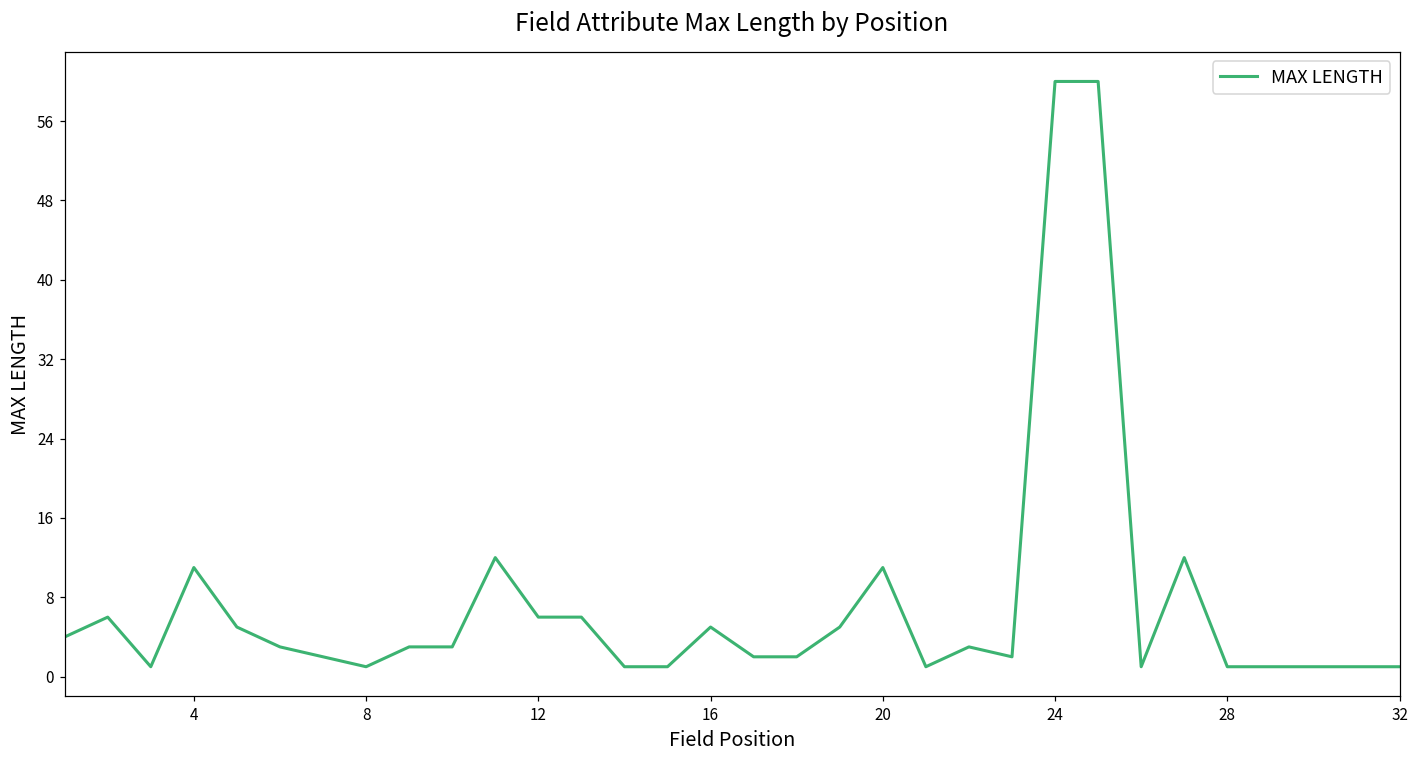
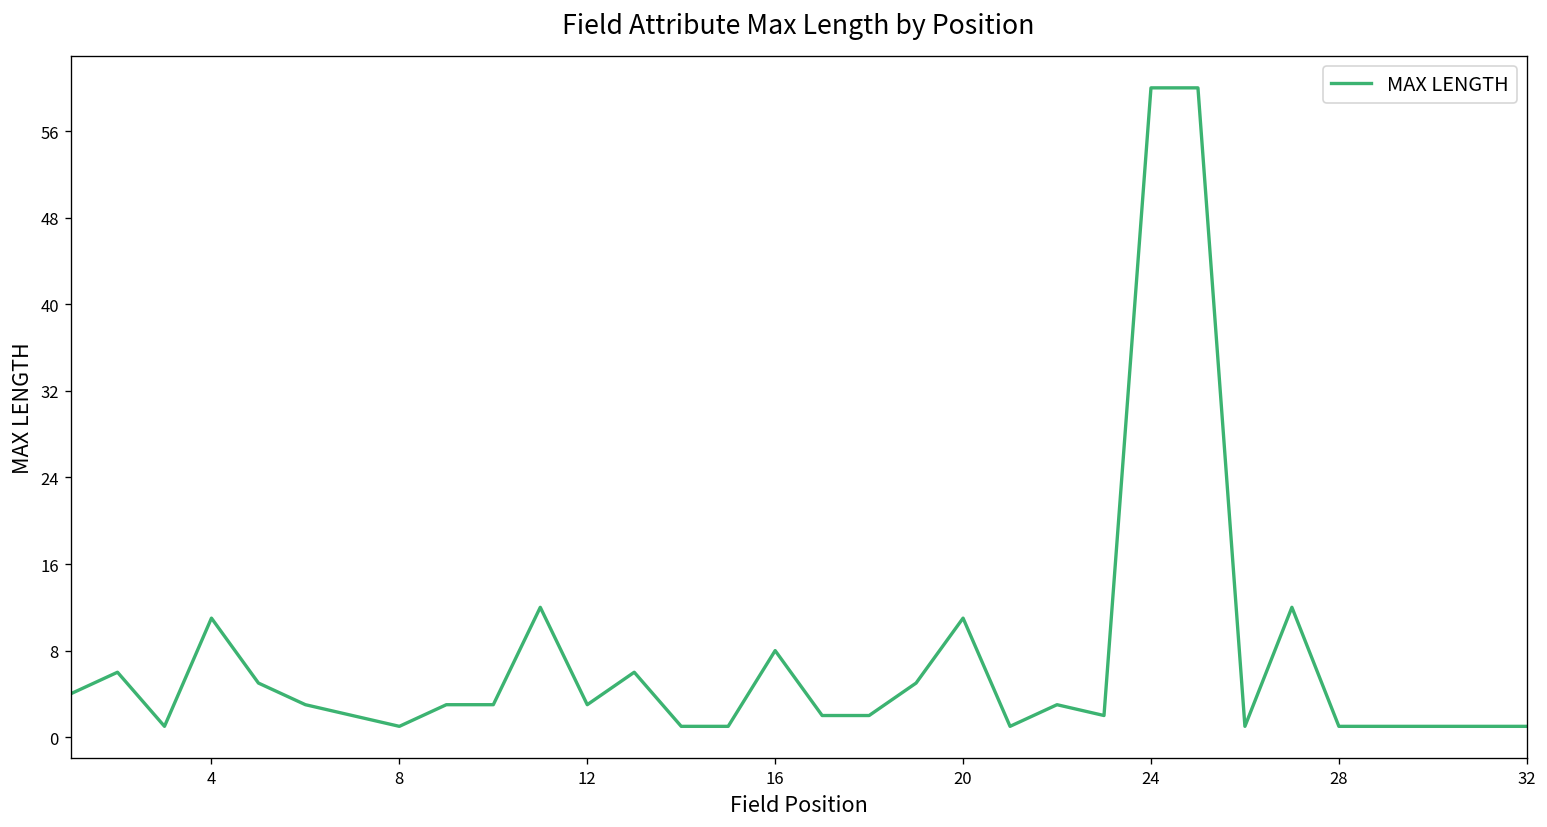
  {
    "4": 11,
    "8": 1,
-   "12": 6,
-   "16": 5,
+   "12": 3,
+   "16": 8,
    "20": 11,
    "24": 60,
    "28": 1,
    "32": 1
  }
